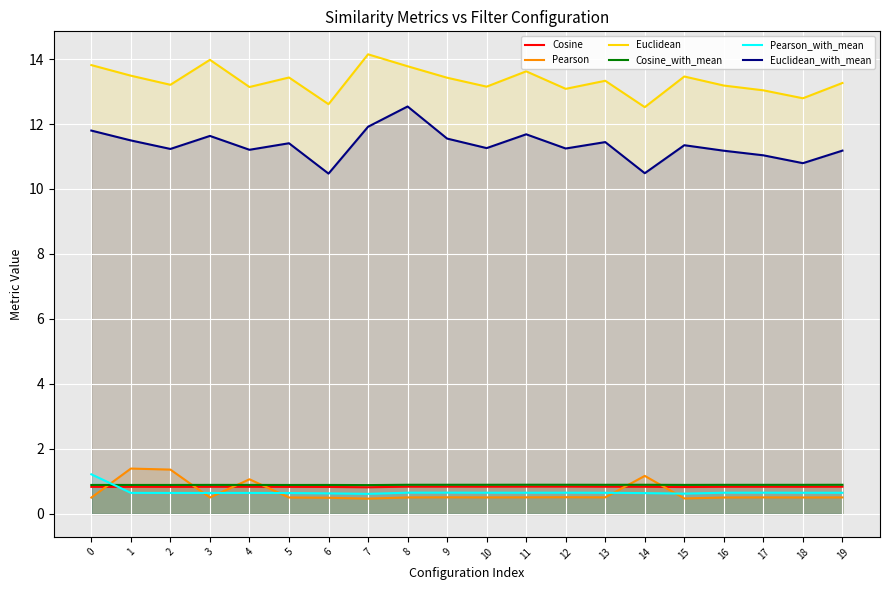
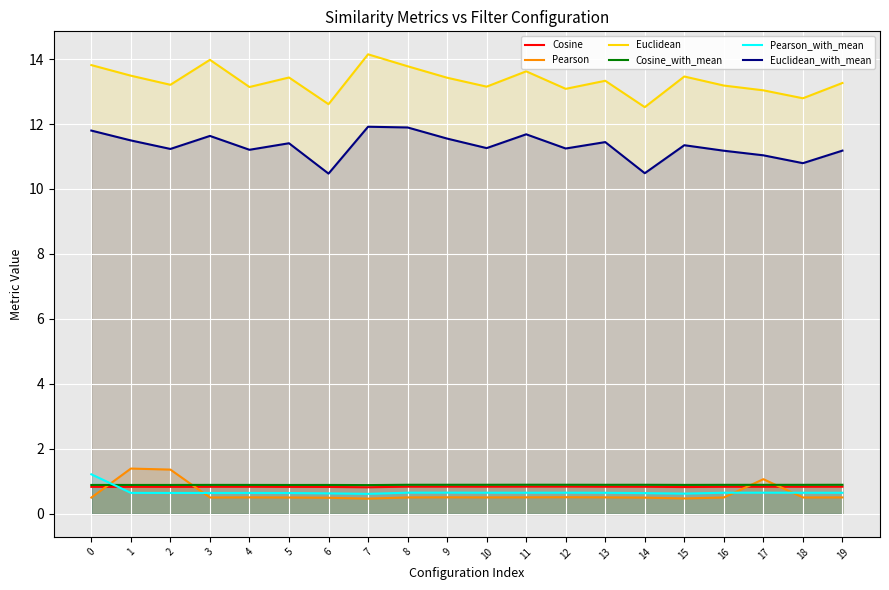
  {
    "Pearson": {
      "0": 0.5,
      "1": 1.4,
      "2": 1.4,
      "3": 0.5,
-     "4": 1.1,
+     "4": 0.5,
      "5": 0.5,
      "6": 0.5,
      "7": 0.5,
      "8": 0.5,
      "9": 0.5,
      "10": 0.5,
      "11": 0.5,
      "12": 0.5,
      "13": 0.5,
-     "14": 1.2,
+     "14": 0.5,
      "15": 0.5,
      "16": 0.5,
-     "17": 0.5,
+     "17": 1.1,
      "18": 0.5,
      "19": 0.5
    },
    "Euclidean": {
      "0": 13.8,
      "1": 13.5,
      "2": 13.2,
      "3": 14.0,
      "4": 13.1,
      "5": 13.4,
      "6": 12.6,
      "7": 14.1,
      "8": 13.8,
      "9": 13.4,
      "10": 13.2,
      "11": 13.6,
      "12": 13.1,
      "13": 13.3,
      "14": 12.5,
      "15": 13.5,
      "16": 13.2,
      "17": 13.0,
      "18": 12.8,
      "19": 13.3
    },
    "Pearson_with_mean": {
      "0": 1.2,
      "1": 0.6,
      "2": 0.6,
      "3": 0.6,
      "4": 0.6,
      "5": 0.6,
      "6": 0.6,
      "7": 0.6,
      "8": 0.7,
      "9": 0.7,
      "10": 0.7,
      "11": 0.7,
      "12": 0.7,
      "13": 0.6,
      "14": 0.6,
      "15": 0.6,
      "16": 0.7,
      "17": 0.7,
      "18": 0.7,
      "19": 0.7
    },
    "Euclidean_with_mean": {
      "0": 11.8,
      "1": 11.5,
      "2": 11.2,
      "3": 11.6,
      "4": 11.2,
      "5": 11.4,
      "6": 10.5,
      "7": 11.9,
-     "8": 12.5,
+     "8": 11.9,
      "9": 11.6,
      "10": 11.3,
      "11": 11.7,
      "12": 11.2,
      "13": 11.4,
      "14": 10.5,
      "15": 11.3,
      "16": 11.2,
      "17": 11.0,
      "18": 10.8,
      "19": 11.2
    }
  }
